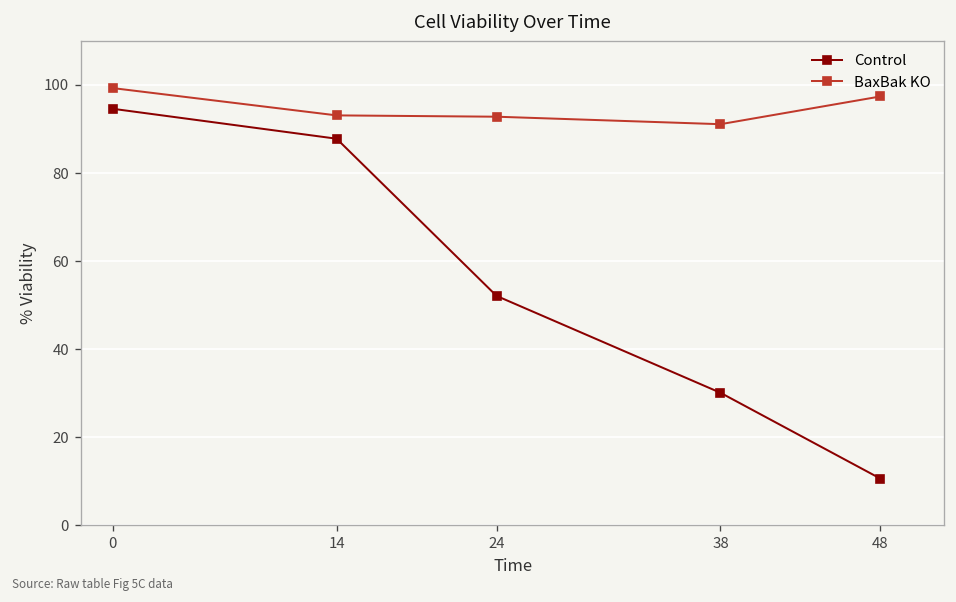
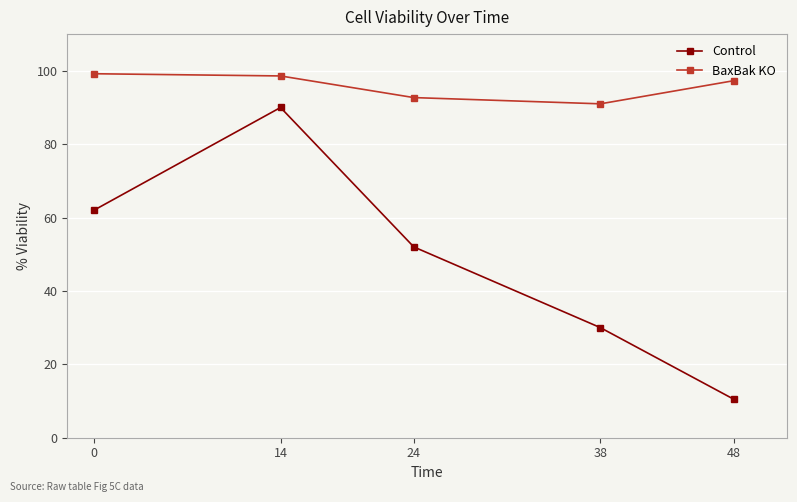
  {
    "Control": {
-     "0": 95,
-     "14": 88,
+     "0": 62,
+     "14": 90,
      "24": 52,
      "38": 30,
      "48": 11
    },
    "BaxBak KO": {
      "0": 99,
-     "14": 93,
+     "14": 99,
      "24": 93,
      "38": 91,
      "48": 97
    }
  }
